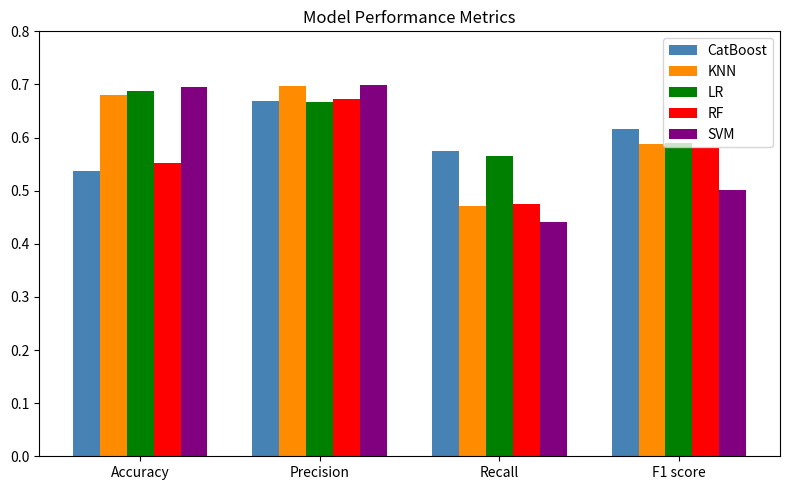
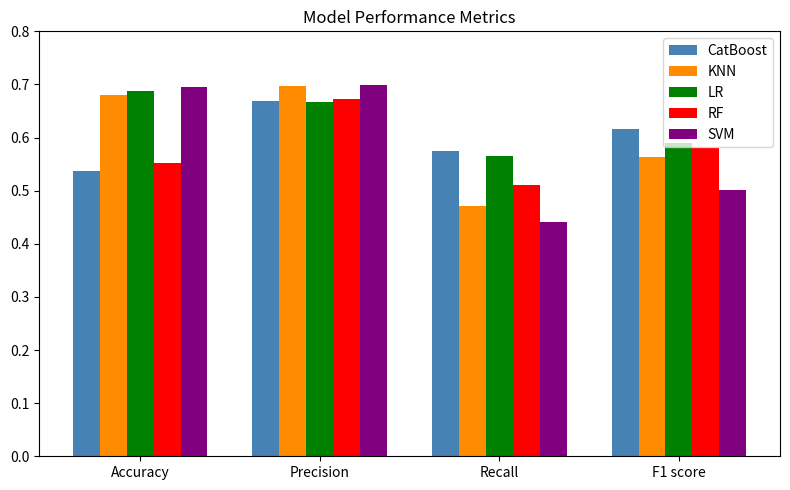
  {
    "CatBoost": {
      "Accuracy": 0.54,
      "Precision": 0.67,
      "Recall": 0.57,
      "F1 score": 0.62
    },
    "KNN": {
      "Accuracy": 0.68,
      "Precision": 0.70,
      "Recall": 0.47,
-     "F1 score": 0.59
+     "F1 score": 0.56
    },
    "LR": {
      "Accuracy": 0.69,
      "Precision": 0.67,
      "Recall": 0.57
    },
    "RF": {
      "Accuracy": 0.55,
      "Precision": 0.67,
-     "Recall": 0.48,
+     "Recall": 0.51,
      "F1 score": 0.58
    },
    "SVM": {
      "Accuracy": 0.70,
      "Precision": 0.70,
      "Recall": 0.44,
      "F1 score": 0.50
    }
  }
